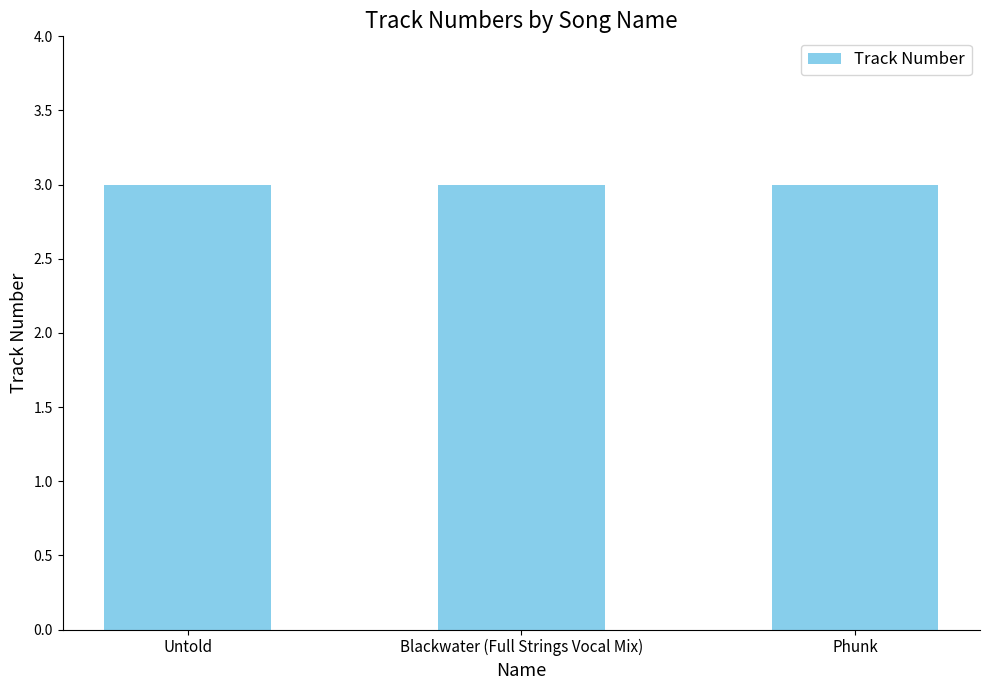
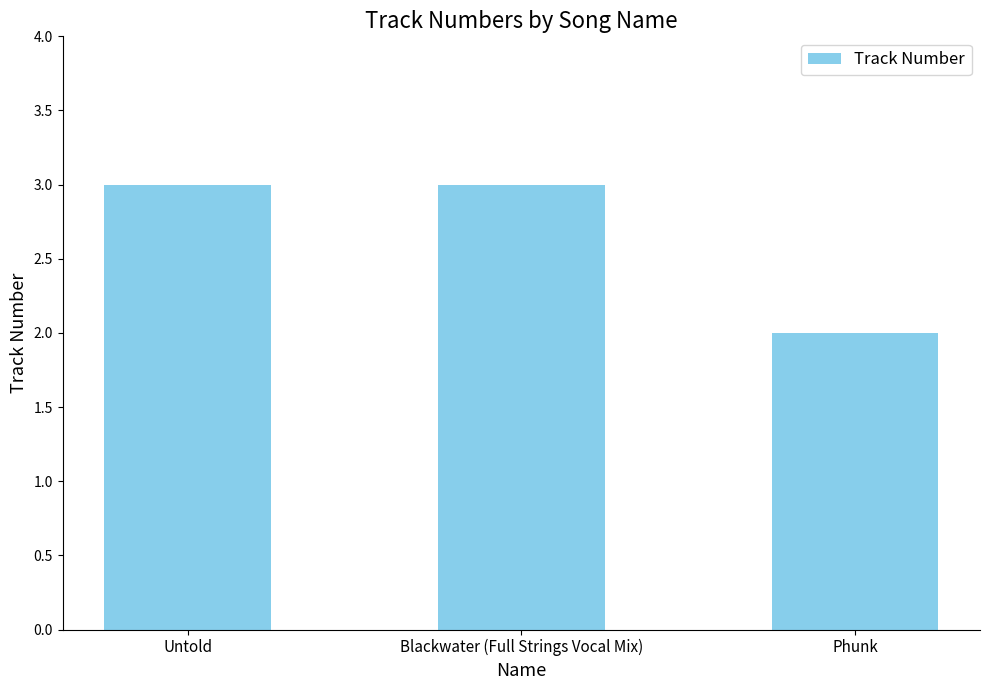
  {
    "Untold": 3,
    "Blackwater (Full Strings Vocal Mix)": 3,
-   "Phunk": 3
+   "Phunk": 2
  }
